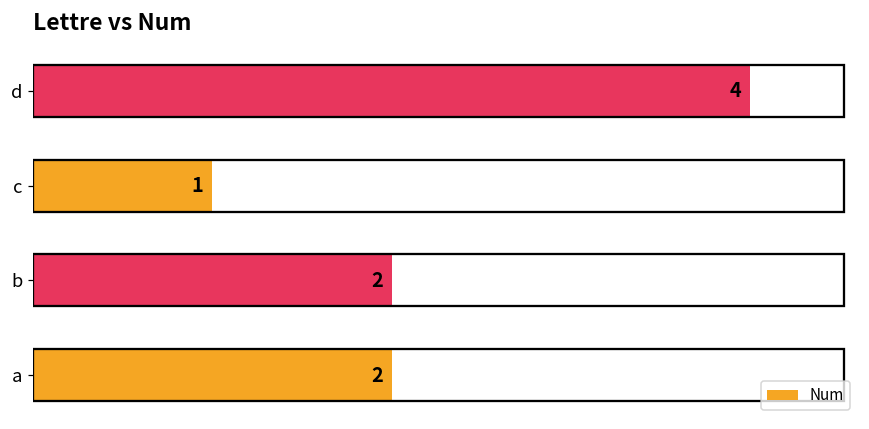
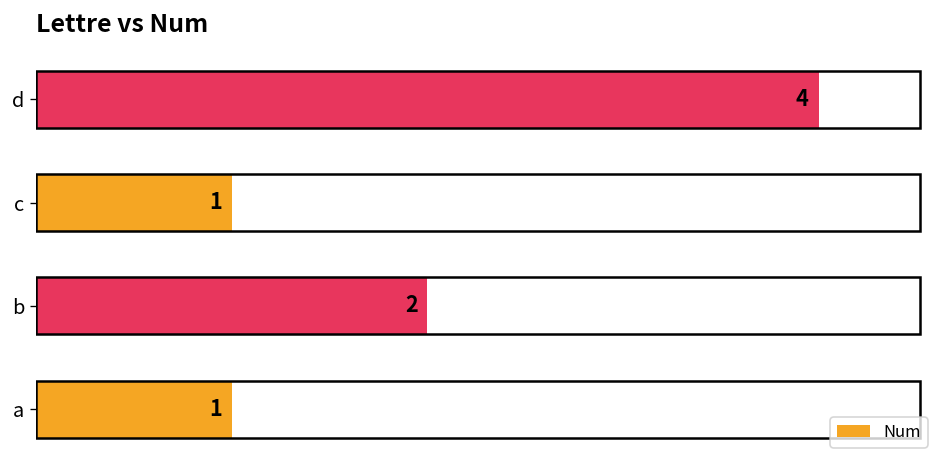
  {
    "d": 4,
    "c": 1,
    "b": 2,
-   "a": 2
+   "a": 1
  }
